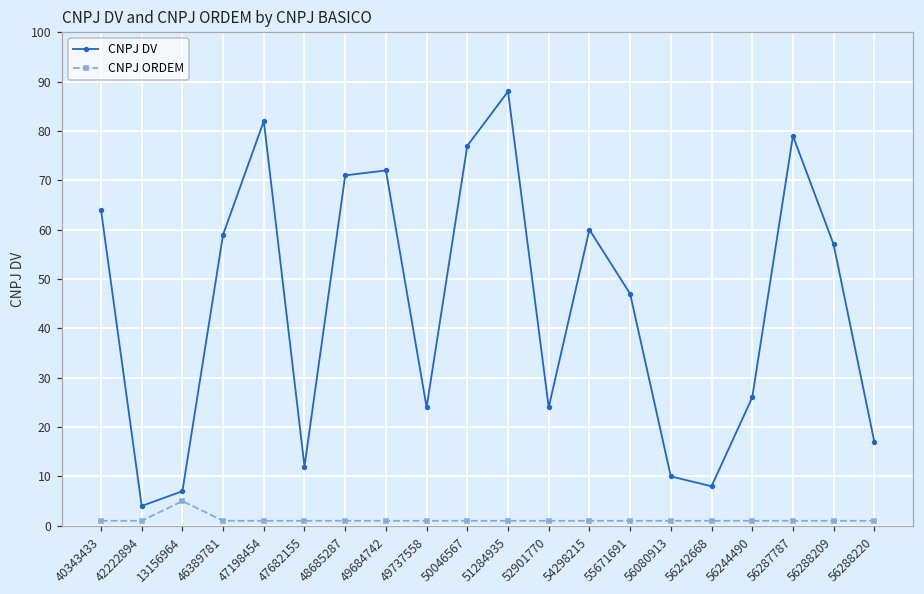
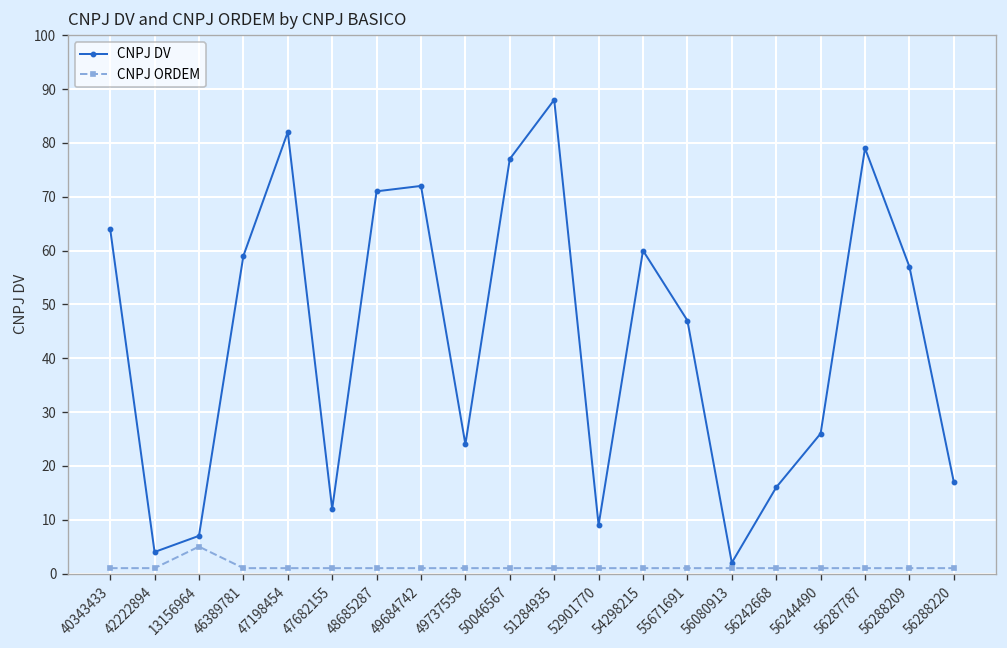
  {
    "CNPJ DV": {
      "40343433": 64,
      "42222894": 4,
      "13156964": 7,
      "46389781": 59,
      "47198454": 82,
      "47682155": 12,
      "48685287": 71,
      "49684742": 72,
      "49737558": 24,
      "50046567": 77,
      "51284935": 88,
-     "52901770": 24,
+     "52901770": 9,
      "54298215": 60,
      "55671691": 47,
-     "56080913": 10,
-     "56242668": 8,
+     "56080913": 2,
+     "56242668": 16,
      "56244490": 26,
      "56287787": 79,
      "56288209": 57,
      "56288220": 17
    },
    "CNPJ ORDEM": {
      "40343433": 1,
      "42222894": 1,
      "13156964": 5,
      "46389781": 1,
      "47198454": 1,
      "47682155": 1,
      "48685287": 1,
      "49684742": 1,
      "49737558": 1,
      "50046567": 1,
      "51284935": 1,
      "52901770": 1,
      "54298215": 1,
      "55671691": 1,
      "56080913": 1,
      "56242668": 1,
      "56244490": 1,
      "56287787": 1,
      "56288209": 1,
      "56288220": 1
    }
  }
